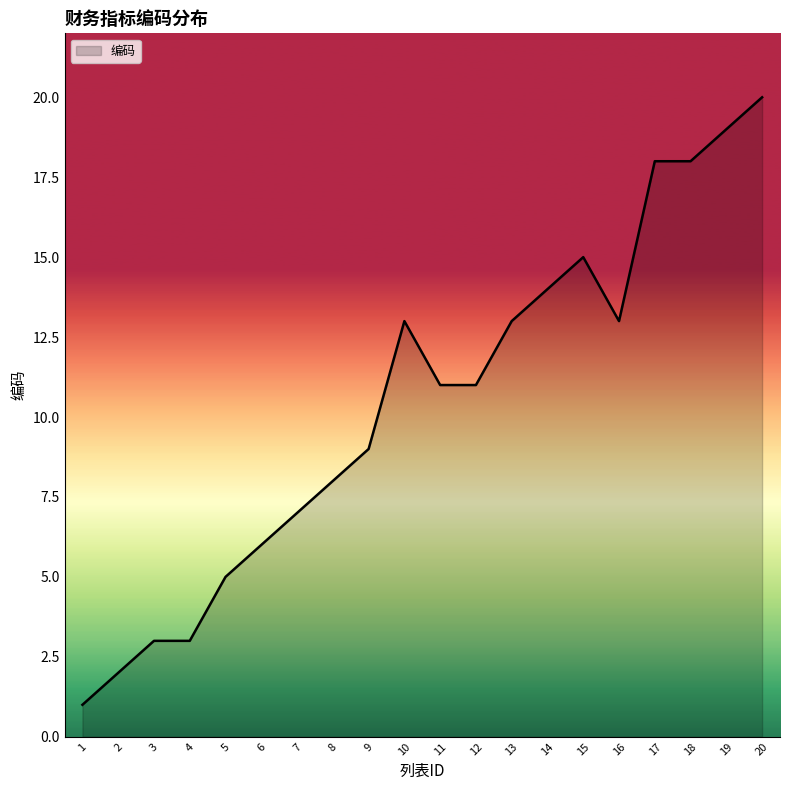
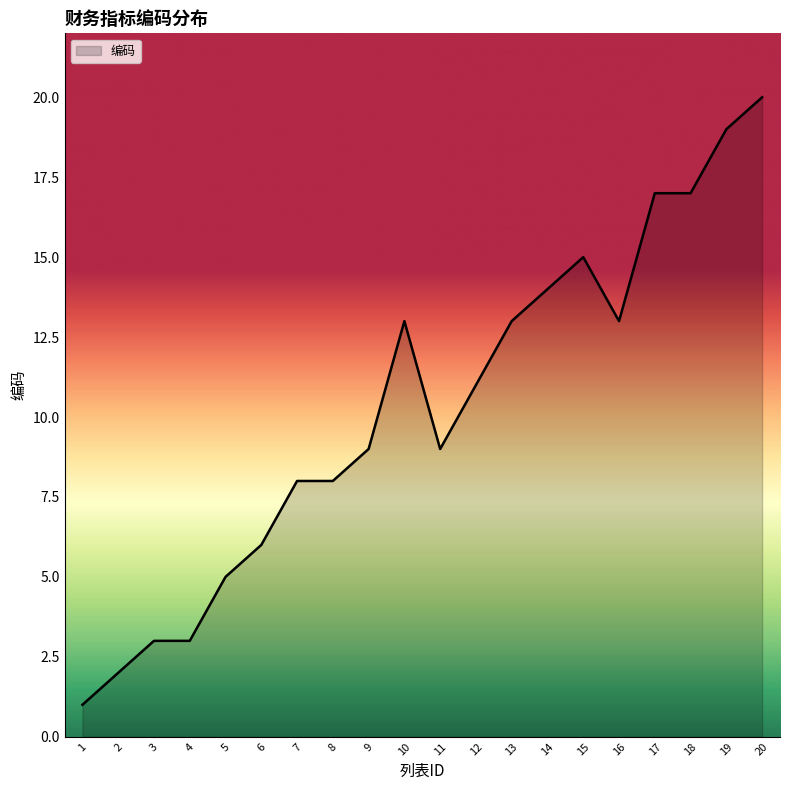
  {
    "1": 1,
    "2": 2,
    "3": 3,
    "4": 3,
    "5": 5,
    "6": 6,
-   "7": 7,
+   "7": 8,
    "8": 8,
    "9": 9,
    "10": 13,
-   "11": 11,
+   "11": 9,
    "12": 11,
    "13": 13,
    "14": 14,
    "15": 15,
    "16": 13,
-   "17": 18,
-   "18": 18,
+   "17": 17,
+   "18": 17,
    "19": 19,
    "20": 20
  }
